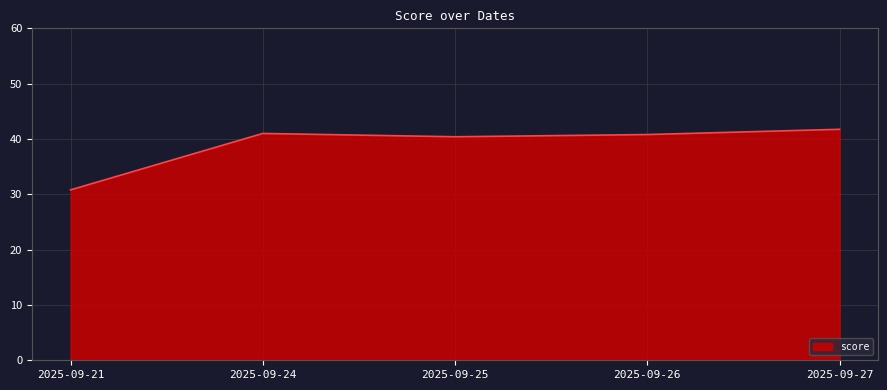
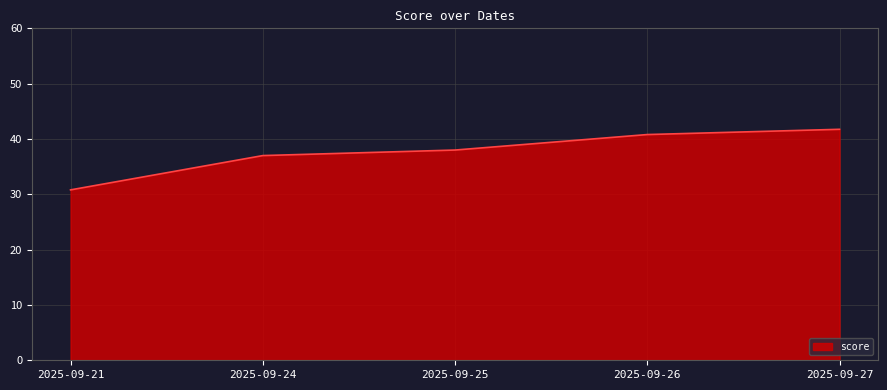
  {
    "2025-09-21": 31,
-   "2025-09-24": 41,
-   "2025-09-25": 40,
+   "2025-09-24": 37,
+   "2025-09-25": 38,
    "2025-09-26": 41,
    "2025-09-27": 42
  }
